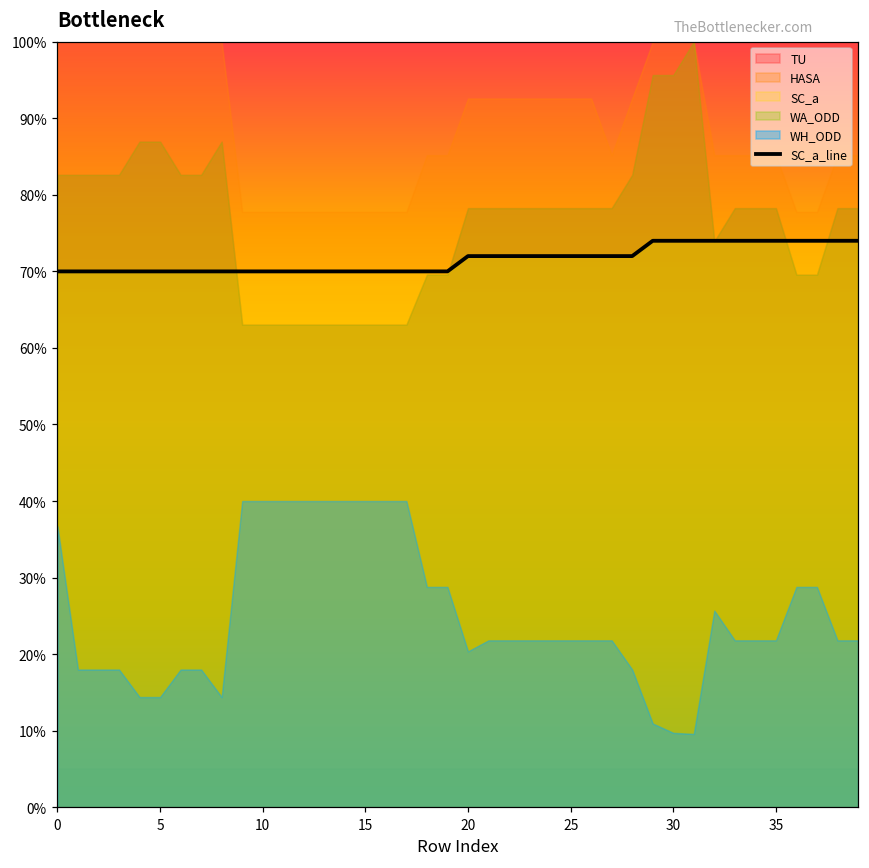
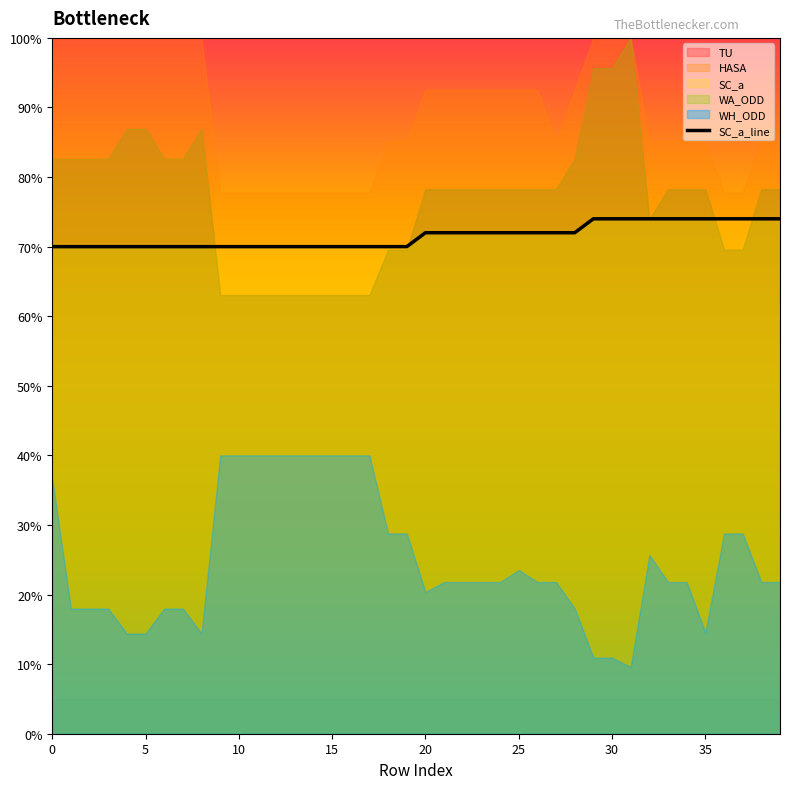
  {
    "WH_ODD": {
      "0": "37%",
      "5": "14%",
      "10": "40%",
      "15": "40%",
      "20": "20%",
-     "25": "22%",
-     "30": "10%",
-     "35": "22%"
+     "25": "24%",
+     "30": "11%",
+     "35": "15%"
    }
  }
